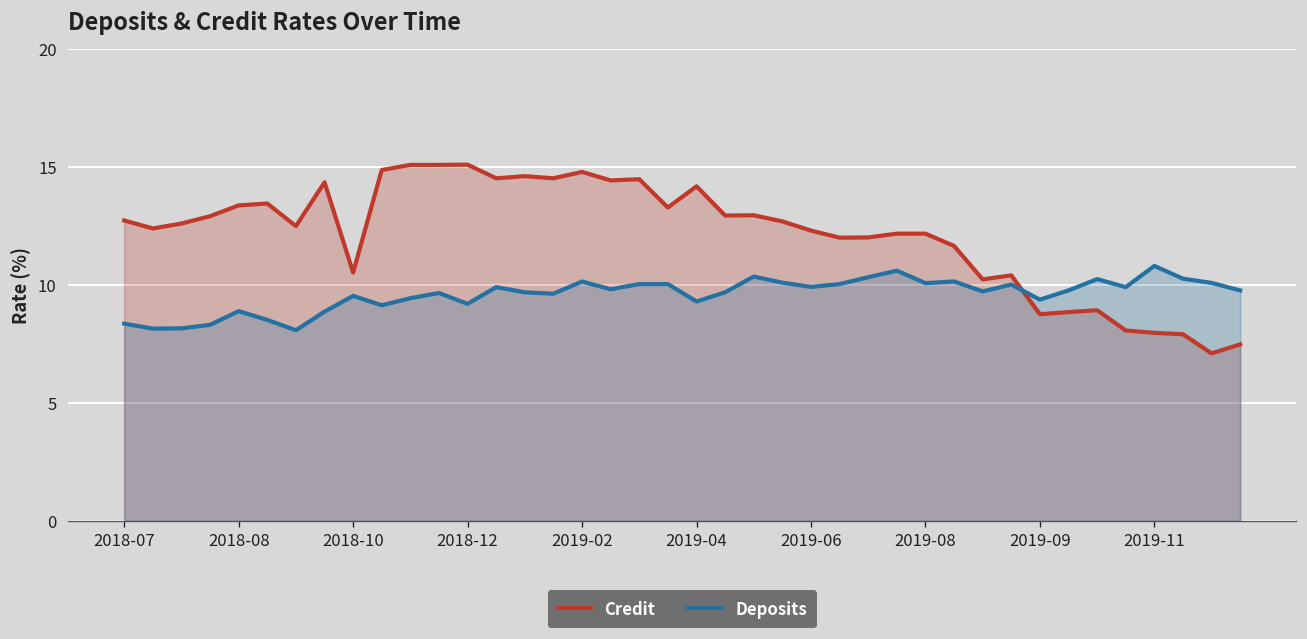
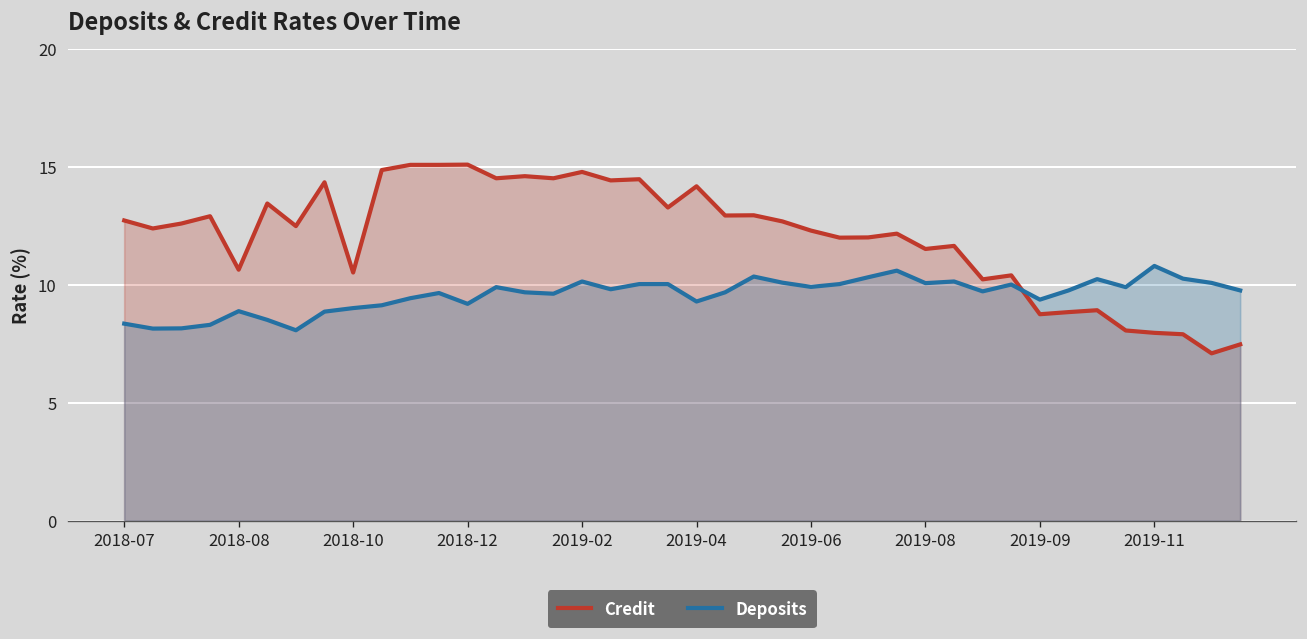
  {
    "Credit": {
      "2018-07": 12.7,
-     "2018-08": 13.4,
+     "2018-08": 10.7,
      "2018-10": 10.5,
      "2018-12": 15.1,
      "2019-02": 14.8,
      "2019-04": 14.2,
      "2019-06": 12.3,
-     "2019-08": 12.2,
+     "2019-08": 11.5,
      "2019-09": 8.8,
      "2019-11": 8.0
    },
    "Deposits": {
      "2018-07": 8.4,
      "2018-08": 8.9,
-     "2018-10": 9.5,
+     "2018-10": 9.0,
      "2018-12": 9.2,
      "2019-02": 10.2,
      "2019-04": 9.3,
      "2019-06": 9.9,
      "2019-08": 10.1,
      "2019-09": 9.4,
      "2019-11": 10.8
    }
  }
